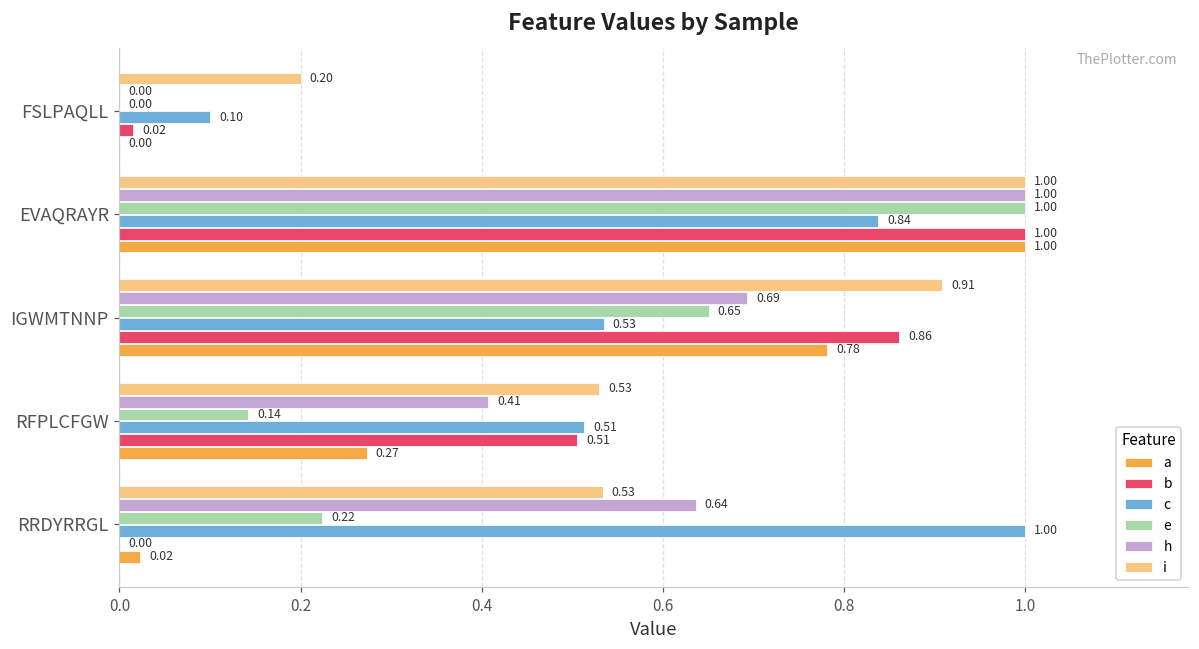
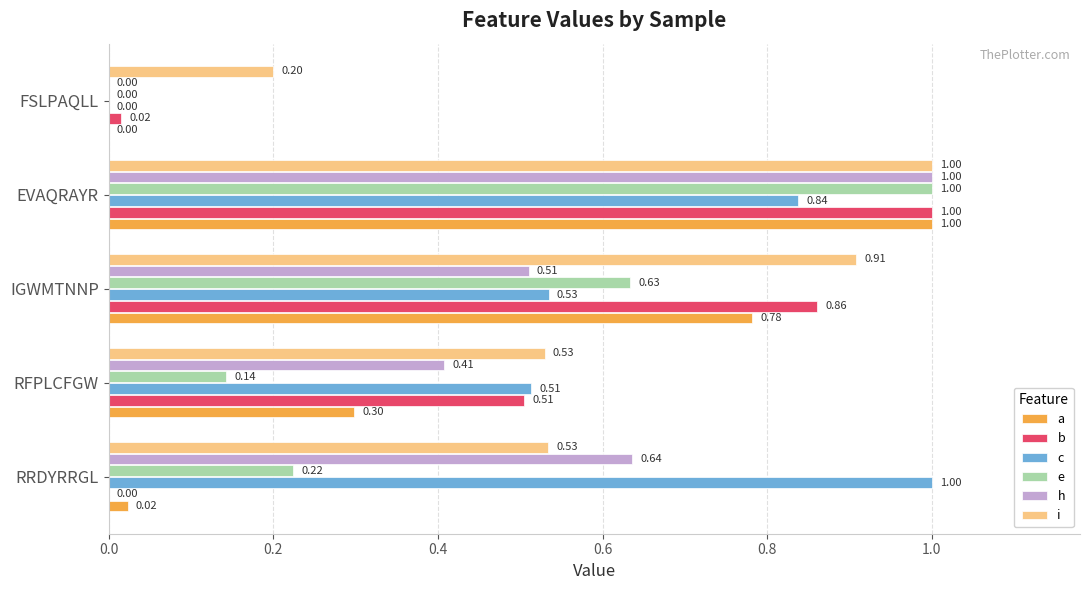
  {
    "a": {
      "FSLPAQLL": 0.00,
      "EVAQRAYR": 1.00,
      "IGWMTNNP": 0.78,
-     "RFPLCFGW": 0.27,
+     "RFPLCFGW": 0.30,
      "RRDYRRGL": 0.02
    },
    "b": {
      "FSLPAQLL": 0.02,
      "EVAQRAYR": 1.00,
      "IGWMTNNP": 0.86,
      "RRDYRRGL": 0.00
    },
    "c": {
-     "FSLPAQLL": 0.10,
+     "FSLPAQLL": 0.00,
      "EVAQRAYR": 0.84,
      "IGWMTNNP": 0.53,
      "RFPLCFGW": 0.51,
      "RRDYRRGL": 1.00
    },
    "e": {
      "FSLPAQLL": 0.00,
      "EVAQRAYR": 1.00,
-     "IGWMTNNP": 0.65,
+     "IGWMTNNP": 0.63,
      "RFPLCFGW": 0.14,
      "RRDYRRGL": 0.22
    },
    "h": {
      "FSLPAQLL": 0.00,
      "EVAQRAYR": 1.00,
-     "IGWMTNNP": 0.69,
+     "IGWMTNNP": 0.51,
      "RFPLCFGW": 0.41,
      "RRDYRRGL": 0.64
    },
    "i": {
      "FSLPAQLL": 0.20,
      "EVAQRAYR": 1.00,
      "IGWMTNNP": 0.91,
      "RFPLCFGW": 0.53,
      "RRDYRRGL": 0.53
    }
  }
